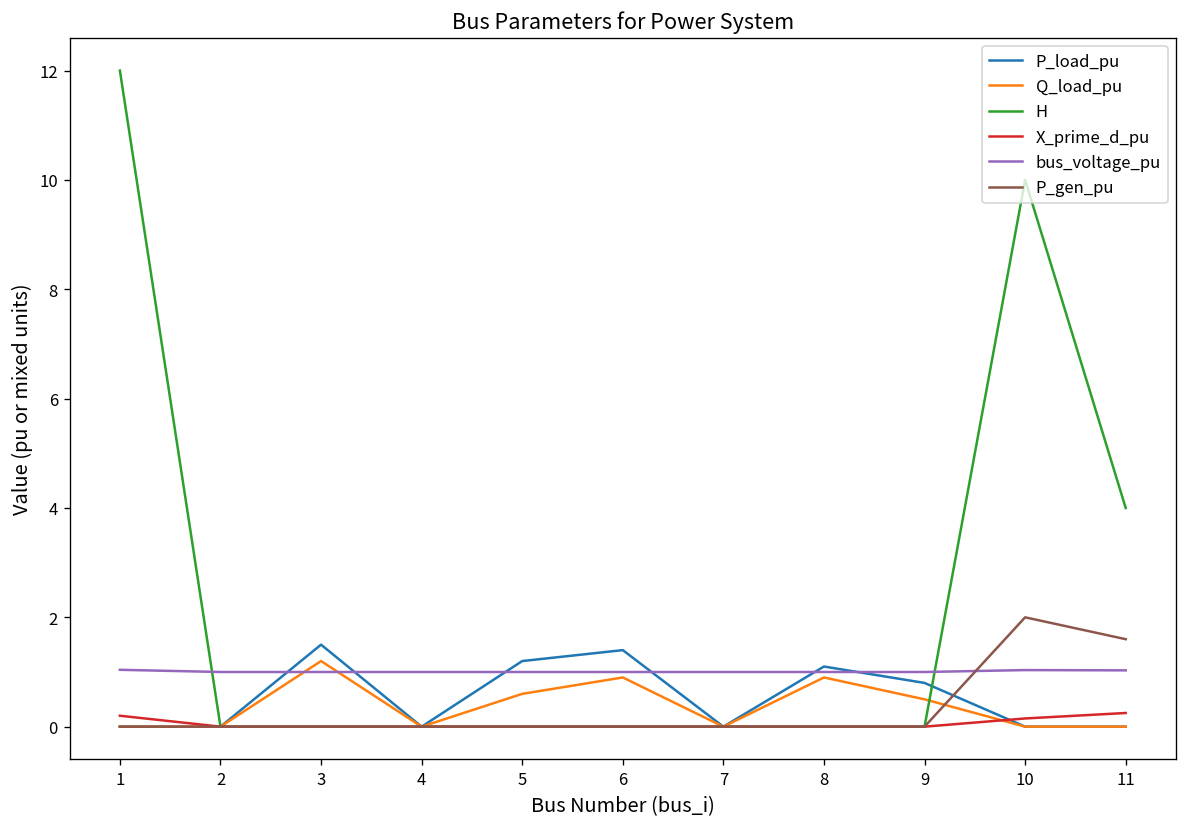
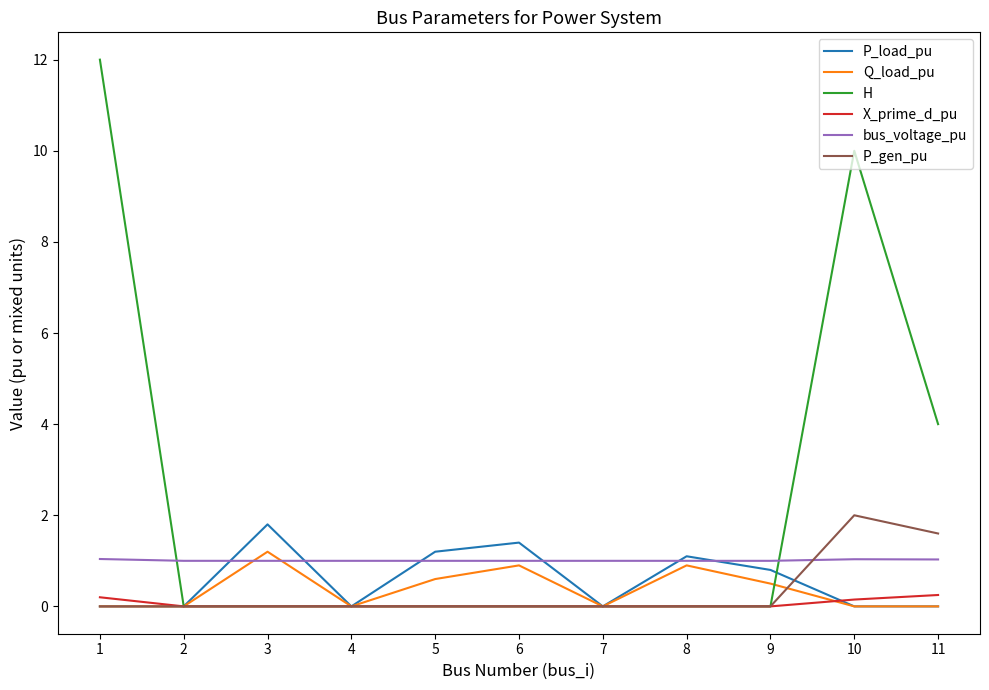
  {
    "P_load_pu": {
-     "3": 1.5,
+     "3": 1.8,
      "5": 1.2,
      "6": 1.4,
      "8": 1.1,
      "9": 0.8
    },
    "Q_load_pu": {
      "3": 1.2,
      "5": 0.6,
      "6": 0.9,
      "8": 0.9,
      "9": 0.5
    },
    "H": {
      "1": 12.0,
      "11": 4.0
    },
    "X_prime_d_pu": {
      "1": 0.2,
      "10": 0.2,
      "11": 0.3
    },
    "bus_voltage_pu": {
      "1": 1.0,
      "2": 1.0,
      "3": 1.0,
      "4": 1.0,
      "5": 1.0,
      "6": 1.0,
      "7": 1.0,
      "8": 1.0,
      "9": 1.0,
      "10": 1.0,
      "11": 1.0
    },
    "P_gen_pu": {
      "10": 2.0,
      "11": 1.6
    }
  }
